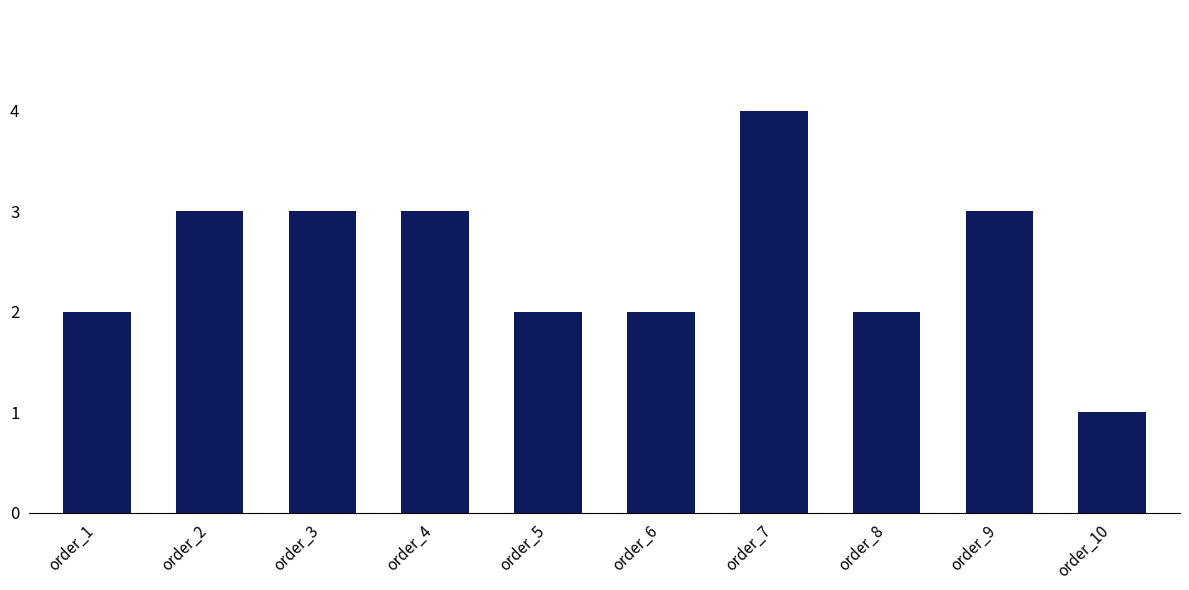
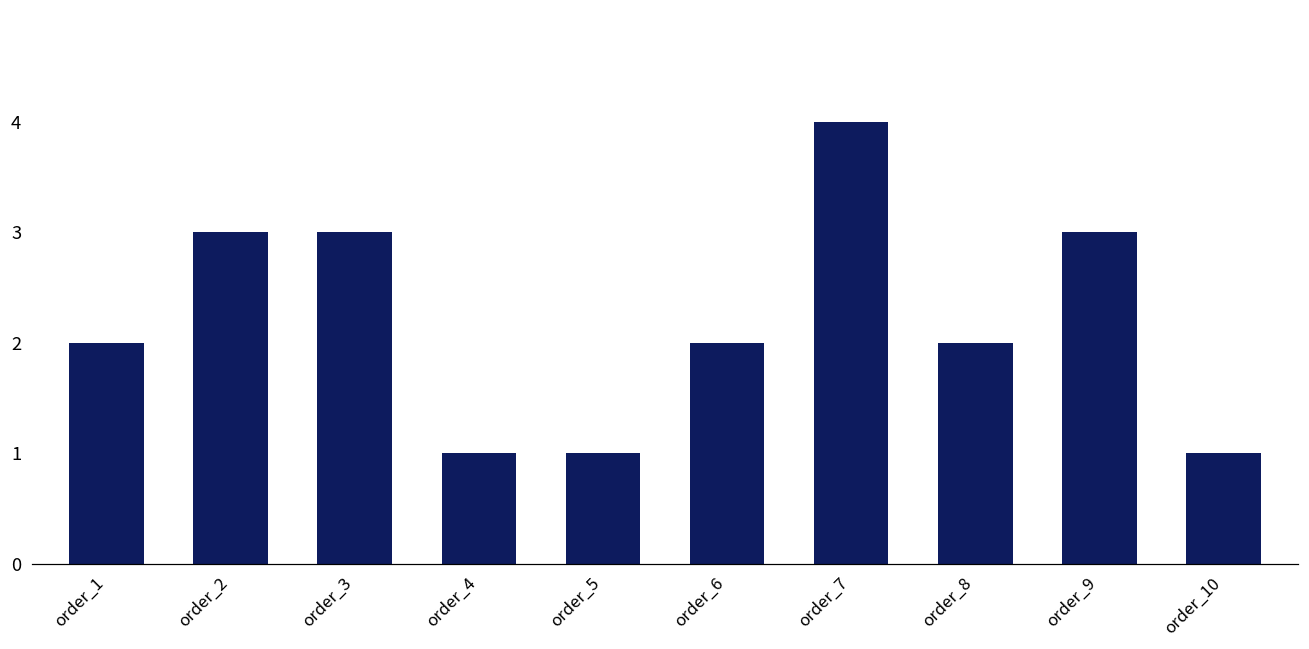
  {
    "order_1": 2,
    "order_2": 3,
    "order_3": 3,
-   "order_4": 3,
-   "order_5": 2,
+   "order_4": 1,
+   "order_5": 1,
    "order_6": 2,
    "order_7": 4,
    "order_8": 2,
    "order_9": 3,
    "order_10": 1
  }
